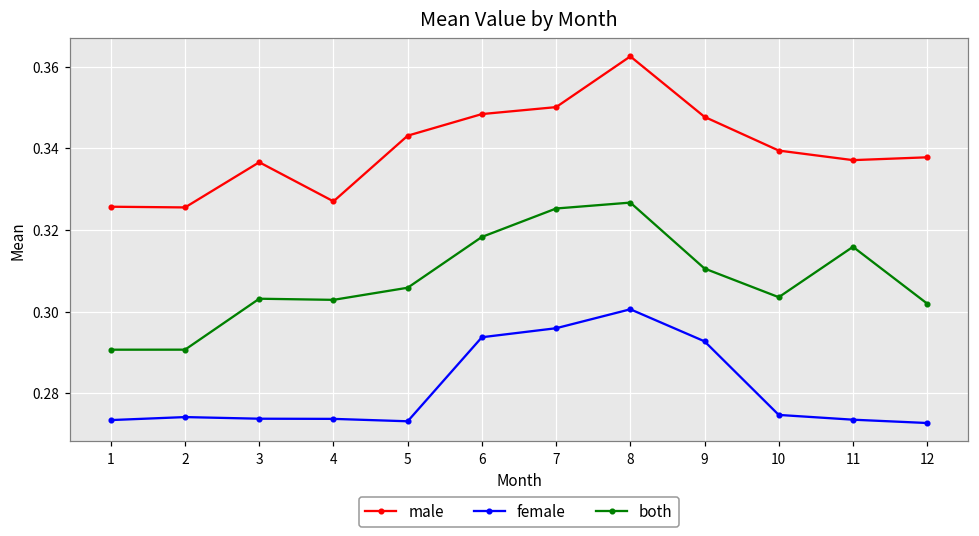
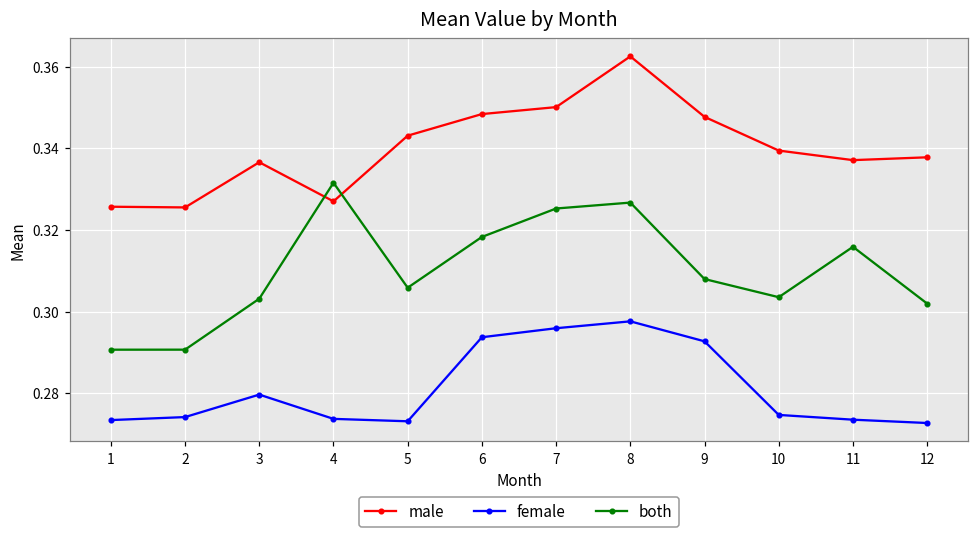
  {
    "male": {
      "1": 0.326,
      "2": 0.326,
      "3": 0.337,
      "4": 0.327,
      "5": 0.343,
      "6": 0.348,
      "7": 0.350,
      "8": 0.362,
      "9": 0.348,
      "10": 0.339,
      "11": 0.337,
      "12": 0.338
    },
    "female": {
      "1": 0.273,
      "2": 0.274,
-     "3": 0.274,
+     "3": 0.280,
      "4": 0.274,
      "5": 0.273,
      "6": 0.294,
      "7": 0.296,
-     "8": 0.301,
+     "8": 0.298,
      "9": 0.293,
      "10": 0.275,
      "11": 0.274,
      "12": 0.273
    },
    "both": {
      "1": 0.291,
      "2": 0.291,
      "3": 0.303,
-     "4": 0.303,
+     "4": 0.332,
      "5": 0.306,
      "6": 0.318,
      "7": 0.325,
      "8": 0.327,
-     "9": 0.311,
+     "9": 0.308,
      "10": 0.304,
      "11": 0.316,
      "12": 0.302
    }
  }
